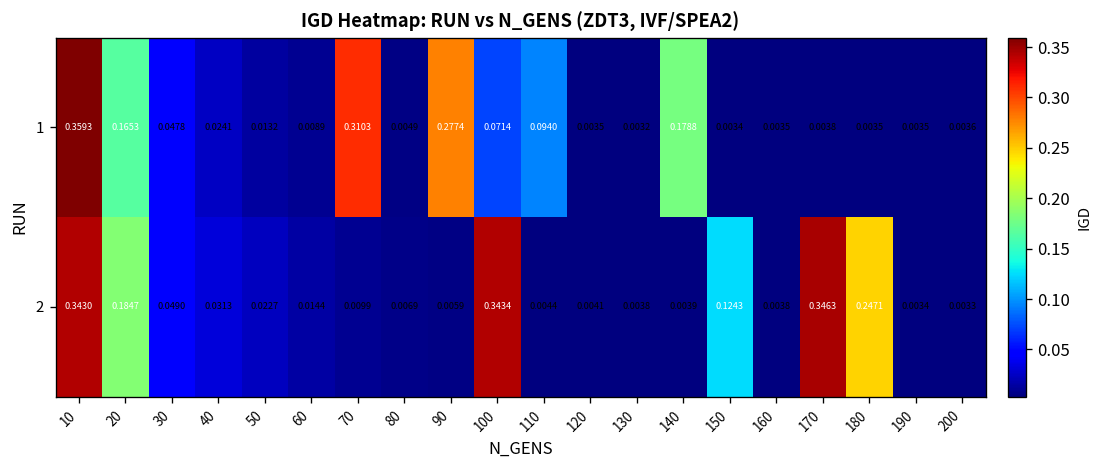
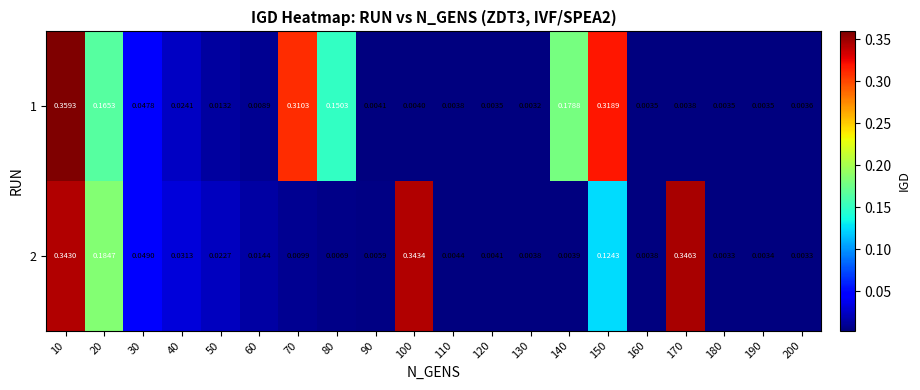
  {
    "1": {
      "10": 0.3593,
      "20": 0.1653,
      "30": 0.0478,
      "40": 0.0241,
      "50": 0.0132,
      "60": 0.0089,
      "70": 0.3103,
-     "80": 0.0049,
-     "90": 0.2774,
-     "100": 0.0714,
-     "110": 0.0940,
+     "80": 0.1503,
+     "90": 0.0041,
+     "100": 0.0040,
+     "110": 0.0038,
      "120": 0.0035,
      "130": 0.0032,
      "140": 0.1788,
-     "150": 0.0034,
+     "150": 0.3189,
      "160": 0.0035,
      "170": 0.0038,
      "180": 0.0035,
      "190": 0.0035,
      "200": 0.0036
    },
    "2": {
      "10": 0.3430,
      "20": 0.1847,
      "30": 0.0490,
      "40": 0.0313,
      "50": 0.0227,
      "60": 0.0144,
      "70": 0.0099,
      "80": 0.0069,
      "90": 0.0059,
      "100": 0.3434,
      "110": 0.0044,
      "120": 0.0041,
      "130": 0.0038,
      "140": 0.0039,
      "150": 0.1243,
      "160": 0.0038,
      "170": 0.3463,
-     "180": 0.2471,
+     "180": 0.0033,
      "190": 0.0034,
      "200": 0.0033
    }
  }
